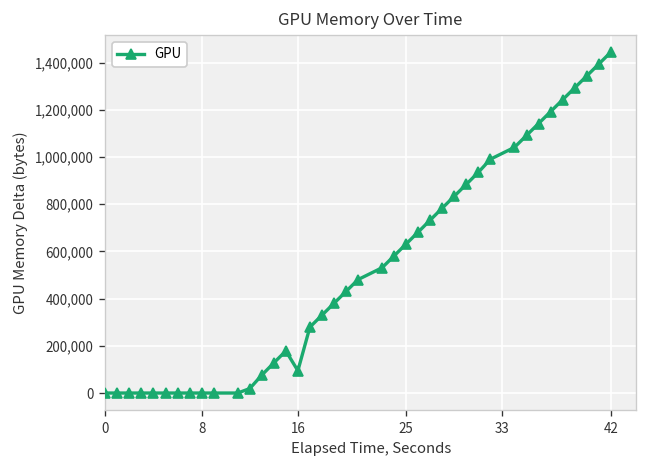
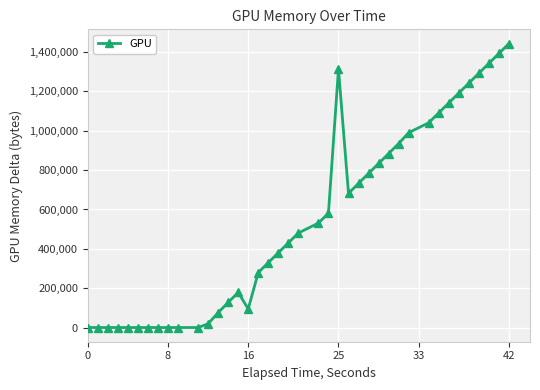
  {
    "0": "0",
    "8": "0",
    "16": "90,000",
-   "25": "630,000",
+   "25": "1,310,000",
    "42": "1,440,000"
  }
